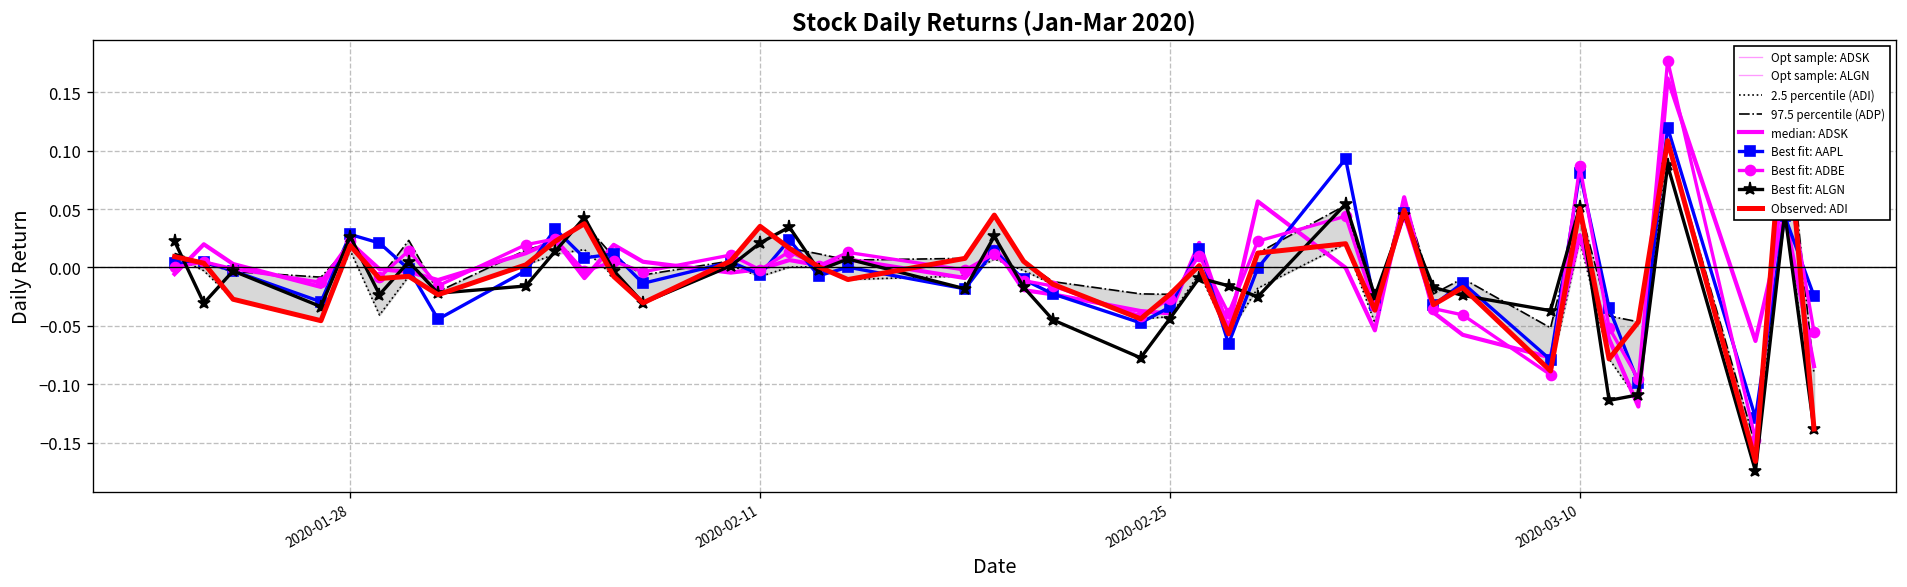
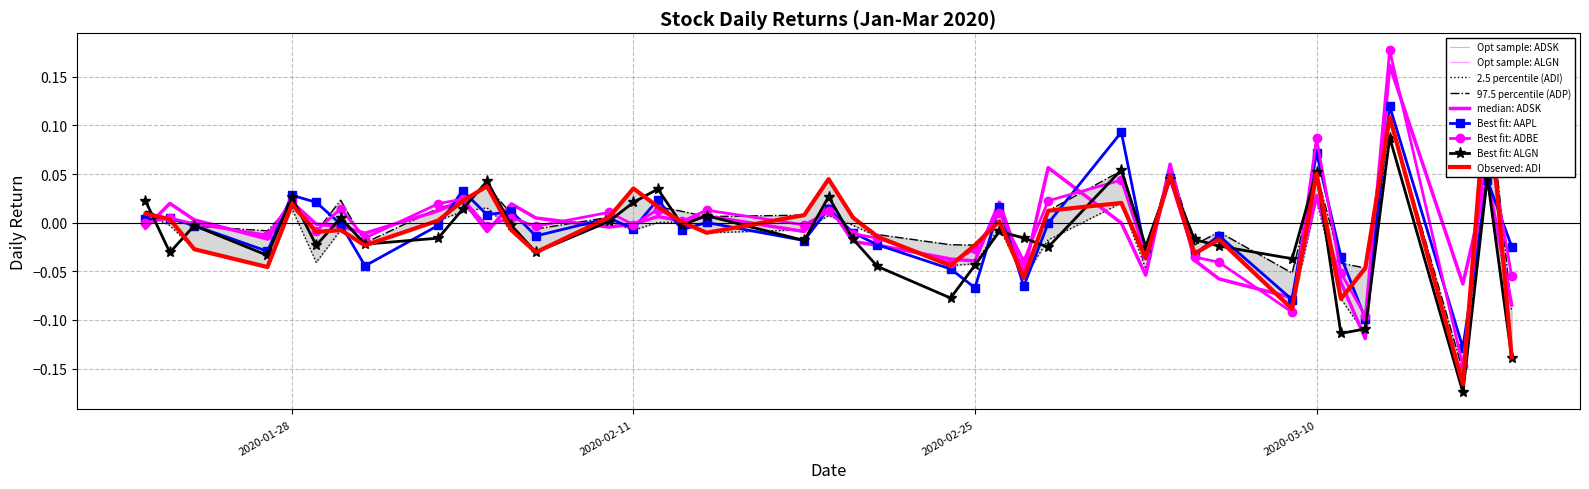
  {
    "Best fit: AAPL": {
-     "2020-02-25": -0.03,
-     "2020-03-10": 0.08
+     "2020-02-25": -0.07,
+     "2020-03-10": 0.07
    }
  }
